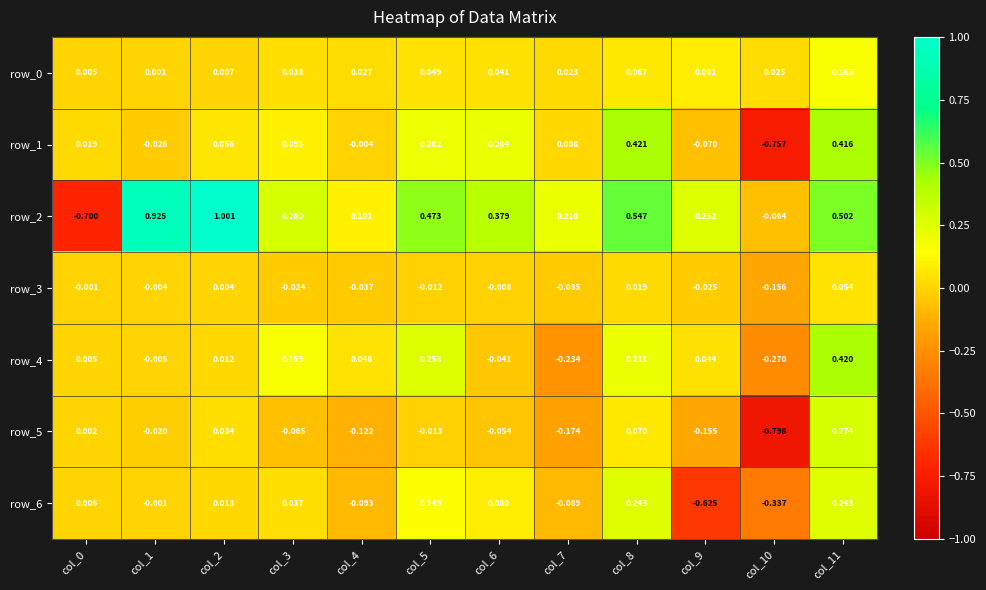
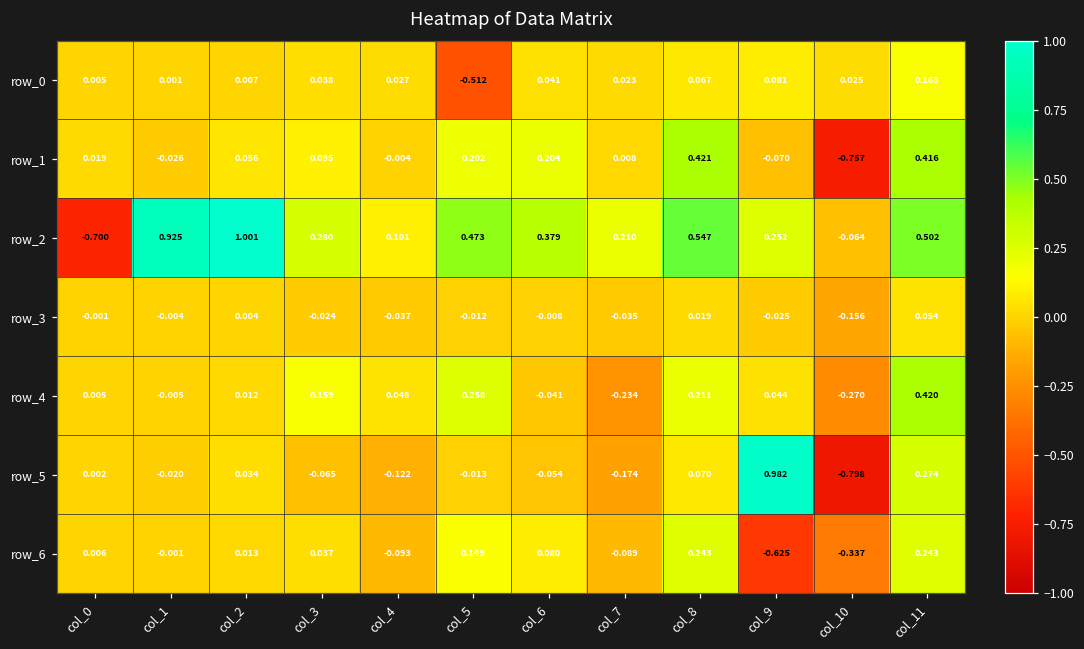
  {
    "row_0": {
      "col_0": 0.005,
      "col_1": 0.001,
      "col_2": 0.007,
      "col_3": 0.038,
      "col_4": 0.027,
-     "col_5": 0.049,
+     "col_5": -0.512,
      "col_6": 0.041,
      "col_7": 0.023,
      "col_8": 0.067,
      "col_9": 0.081,
      "col_10": 0.025,
      "col_11": 0.163
    },
    "row_1": {
      "col_0": 0.019,
      "col_1": -0.026,
      "col_2": 0.056,
      "col_3": 0.095,
      "col_4": -0.004,
      "col_5": 0.202,
      "col_6": 0.204,
      "col_7": 0.008,
      "col_8": 0.421,
      "col_9": -0.070,
      "col_10": -0.757,
      "col_11": 0.416
    },
    "row_2": {
      "col_0": -0.700,
      "col_1": 0.925,
      "col_2": 1.001,
      "col_3": 0.280,
      "col_4": 0.101,
      "col_5": 0.473,
      "col_6": 0.379,
      "col_7": 0.210,
      "col_8": 0.547,
      "col_9": 0.252,
      "col_10": -0.064,
      "col_11": 0.502
    },
    "row_3": {
      "col_0": -0.001,
      "col_1": -0.004,
      "col_2": 0.004,
      "col_3": -0.024,
      "col_4": -0.037,
      "col_5": -0.012,
      "col_6": -0.008,
      "col_7": -0.035,
      "col_8": 0.019,
      "col_9": -0.025,
      "col_10": -0.156,
      "col_11": 0.054
    },
    "row_4": {
      "col_0": 0.005,
      "col_1": -0.005,
      "col_2": 0.012,
      "col_3": 0.159,
      "col_4": 0.048,
      "col_5": 0.258,
      "col_6": -0.041,
      "col_7": -0.234,
      "col_8": 0.211,
      "col_9": 0.044,
      "col_10": -0.270,
      "col_11": 0.420
    },
    "row_5": {
      "col_0": 0.002,
      "col_1": -0.020,
      "col_2": 0.034,
      "col_3": -0.065,
      "col_4": -0.122,
      "col_5": -0.013,
      "col_6": -0.054,
      "col_7": -0.174,
      "col_8": 0.070,
-     "col_9": -0.155,
+     "col_9": 0.982,
      "col_10": -0.798,
      "col_11": 0.274
    },
    "row_6": {
      "col_0": 0.006,
      "col_1": -0.001,
      "col_2": 0.013,
      "col_3": 0.037,
      "col_4": -0.093,
      "col_5": 0.149,
      "col_6": 0.080,
      "col_7": -0.089,
      "col_8": 0.243,
      "col_9": -0.625,
      "col_10": -0.337,
      "col_11": 0.243
    }
  }
